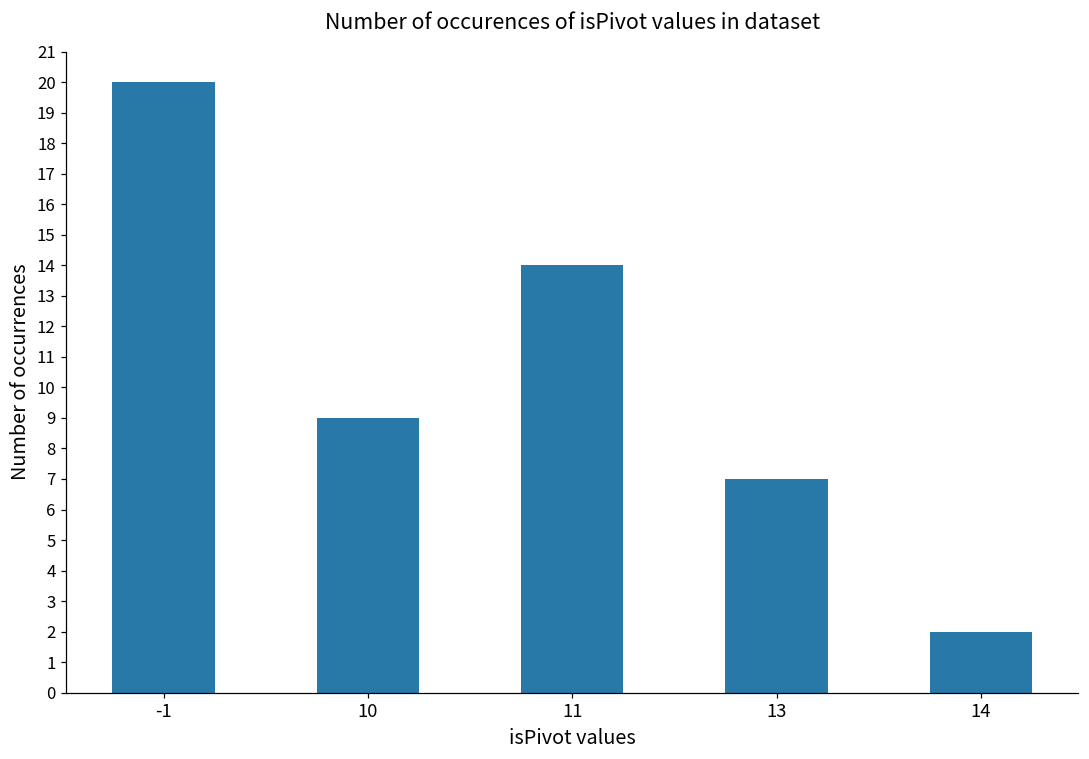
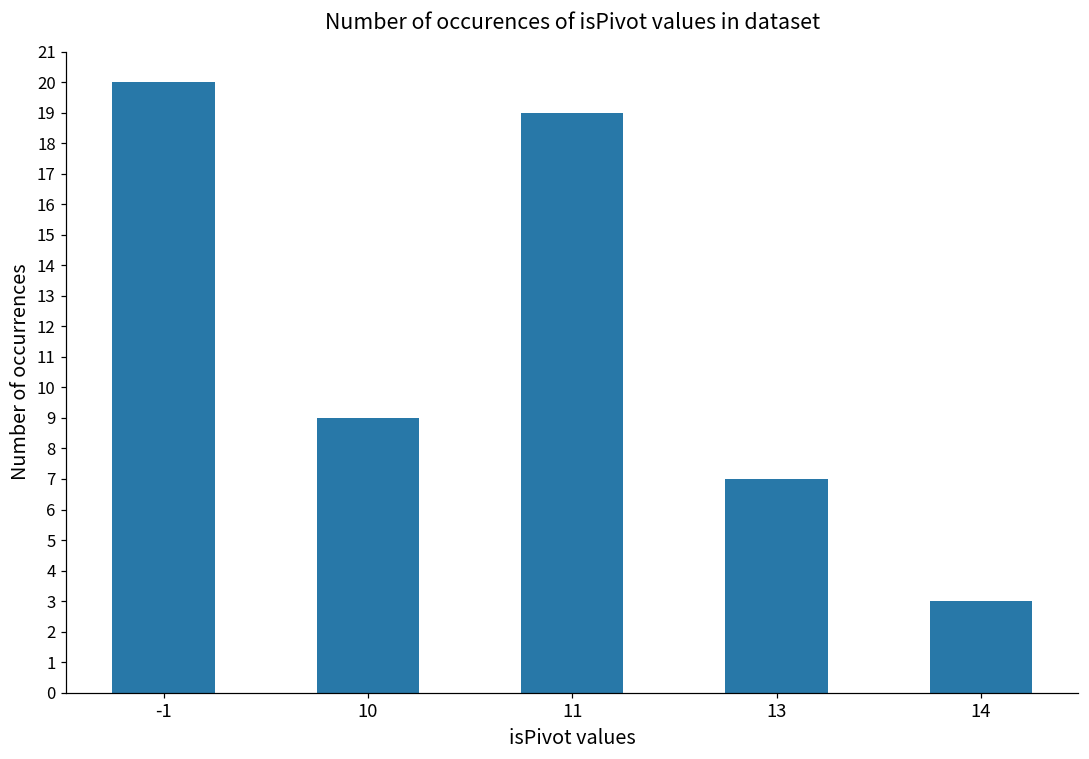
  {
    "-1": 20,
    "10": 9,
-   "11": 14,
+   "11": 19,
    "13": 7,
-   "14": 2
+   "14": 3
  }
